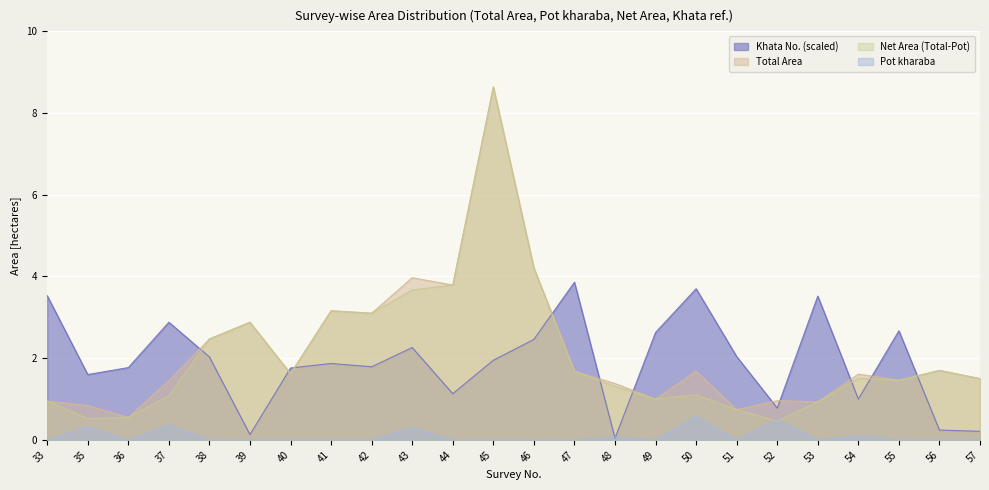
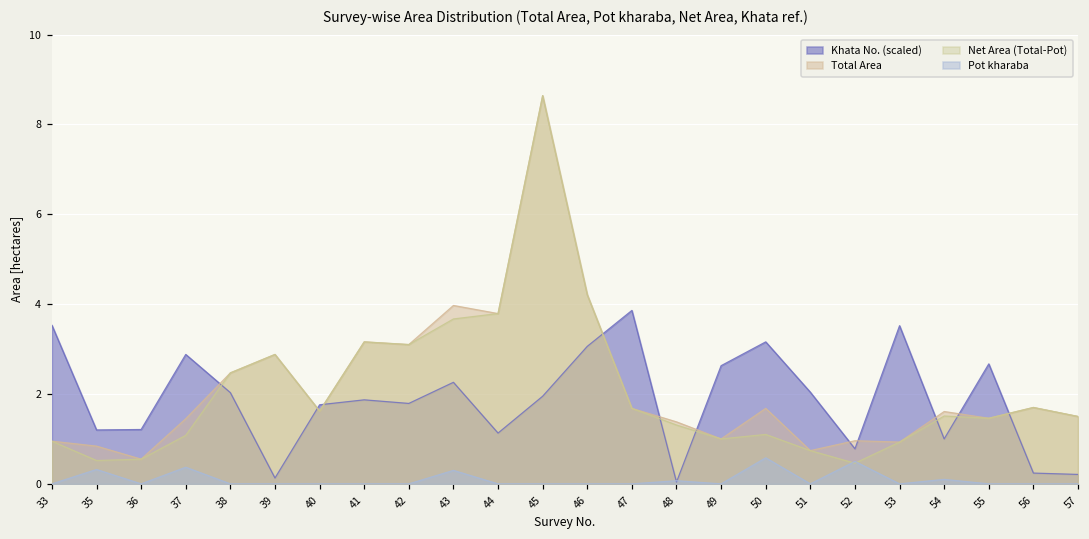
  {
    "Khata No. (scaled)": {
      "33": 3.5,
-     "35": 1.6,
-     "36": 1.8,
+     "35": 1.2,
+     "36": 1.2,
      "37": 2.9,
      "38": 2.0,
      "39": 0.1,
      "40": 1.8,
      "41": 1.9,
      "42": 1.8,
      "43": 2.3,
      "44": 1.1,
      "45": 2.0,
-     "46": 2.5,
+     "46": 3.1,
      "47": 3.9,
      "49": 2.6,
-     "50": 3.7,
+     "50": 3.2,
      "51": 2.0,
      "52": 0.8,
      "53": 3.5,
      "54": 1.0,
      "55": 2.7,
      "56": 0.2,
      "57": 0.2
    }
  }
